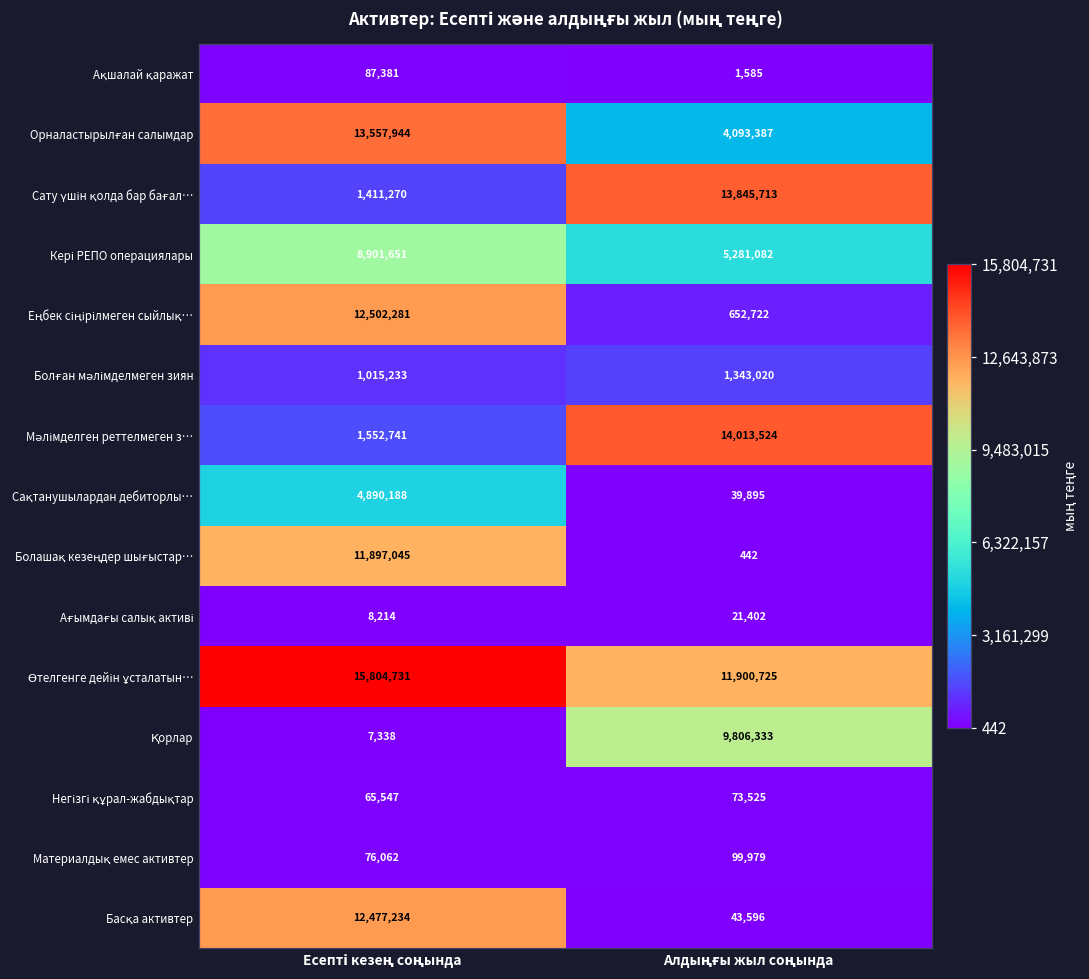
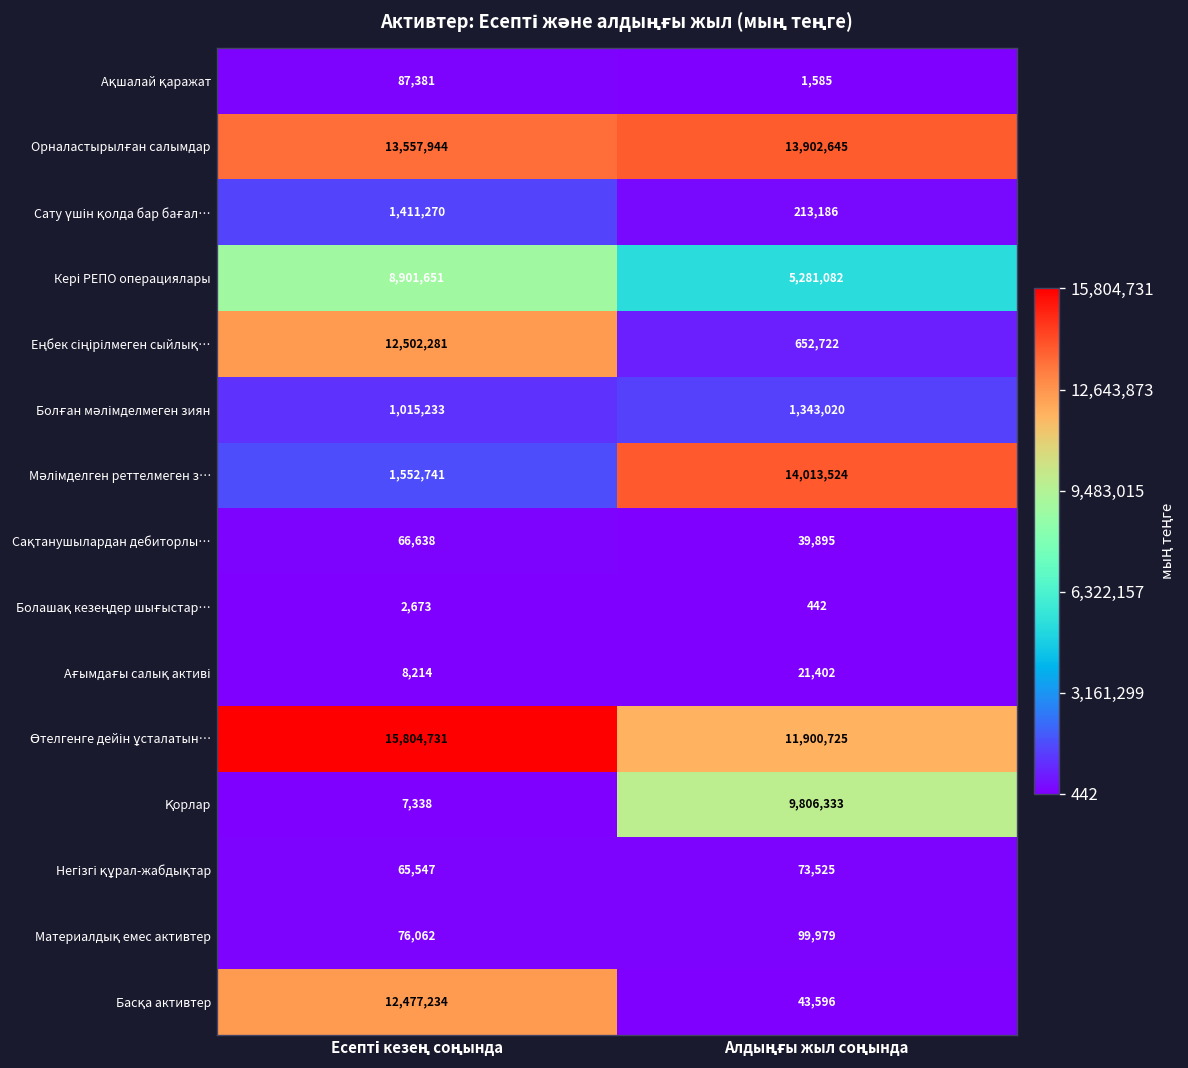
  {
    "Ақшалай қаражат": {
      "Есепті кезең соңында": "87,381",
      "Алдыңғы жыл соңында": "1,585"
    },
    "Орналастырылған салымдар": {
      "Есепті кезең соңында": "13,557,944",
-     "Алдыңғы жыл соңында": "4,093,387"
+     "Алдыңғы жыл соңында": "13,902,645"
    },
    "Сату үшін қолда бар бағал…": {
      "Есепті кезең соңында": "1,411,270",
-     "Алдыңғы жыл соңында": "13,845,713"
+     "Алдыңғы жыл соңында": "213,186"
    },
    "Кері РЕПО операциялары": {
      "Есепті кезең соңында": "8,901,651",
      "Алдыңғы жыл соңында": "5,281,082"
    },
    "Еңбек сіңірілмеген сыйлық…": {
      "Есепті кезең соңында": "12,502,281",
      "Алдыңғы жыл соңында": "652,722"
    },
    "Болған мәлімделмеген зиян": {
      "Есепті кезең соңында": "1,015,233",
      "Алдыңғы жыл соңында": "1,343,020"
    },
    "Мәлімделген реттелмеген з…": {
      "Есепті кезең соңында": "1,552,741",
      "Алдыңғы жыл соңында": "14,013,524"
    },
    "Сақтанушылардан дебиторлы…": {
-     "Есепті кезең соңында": "4,890,188",
+     "Есепті кезең соңында": "66,638",
      "Алдыңғы жыл соңында": "39,895"
    },
    "Болашақ кезеңдер шығыстар…": {
-     "Есепті кезең соңында": "11,897,045",
+     "Есепті кезең соңында": "2,673",
      "Алдыңғы жыл соңында": "442"
    },
    "Ағымдағы салық активі": {
      "Есепті кезең соңында": "8,214",
      "Алдыңғы жыл соңында": "21,402"
    },
    "Өтелгенге дейін ұсталатын…": {
      "Есепті кезең соңында": "15,804,731",
      "Алдыңғы жыл соңында": "11,900,725"
    },
    "Қорлар": {
      "Есепті кезең соңында": "7,338",
      "Алдыңғы жыл соңында": "9,806,333"
    },
    "Негізгі құрал-жабдықтар": {
      "Есепті кезең соңында": "65,547",
      "Алдыңғы жыл соңында": "73,525"
    },
    "Материалдық емес активтер": {
      "Есепті кезең соңында": "76,062",
      "Алдыңғы жыл соңында": "99,979"
    },
    "Басқа активтер": {
      "Есепті кезең соңында": "12,477,234",
      "Алдыңғы жыл соңында": "43,596"
    }
  }
